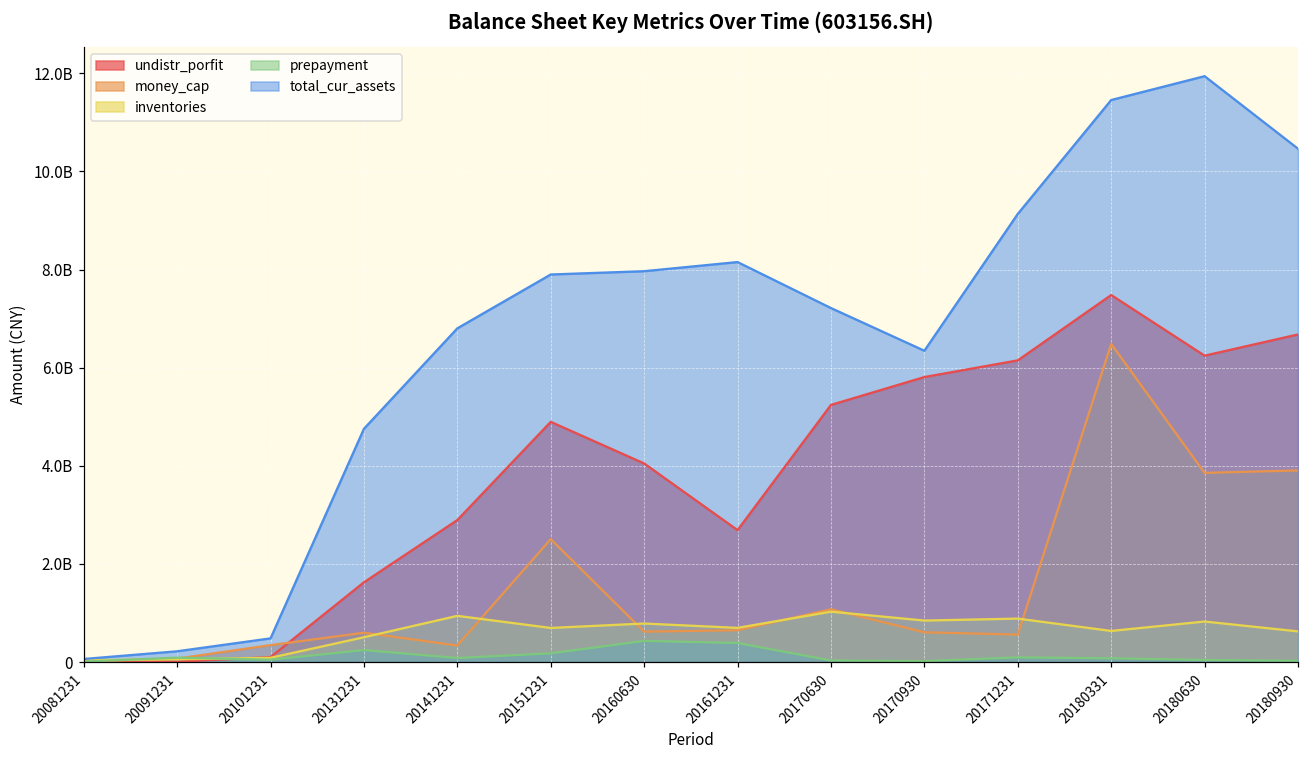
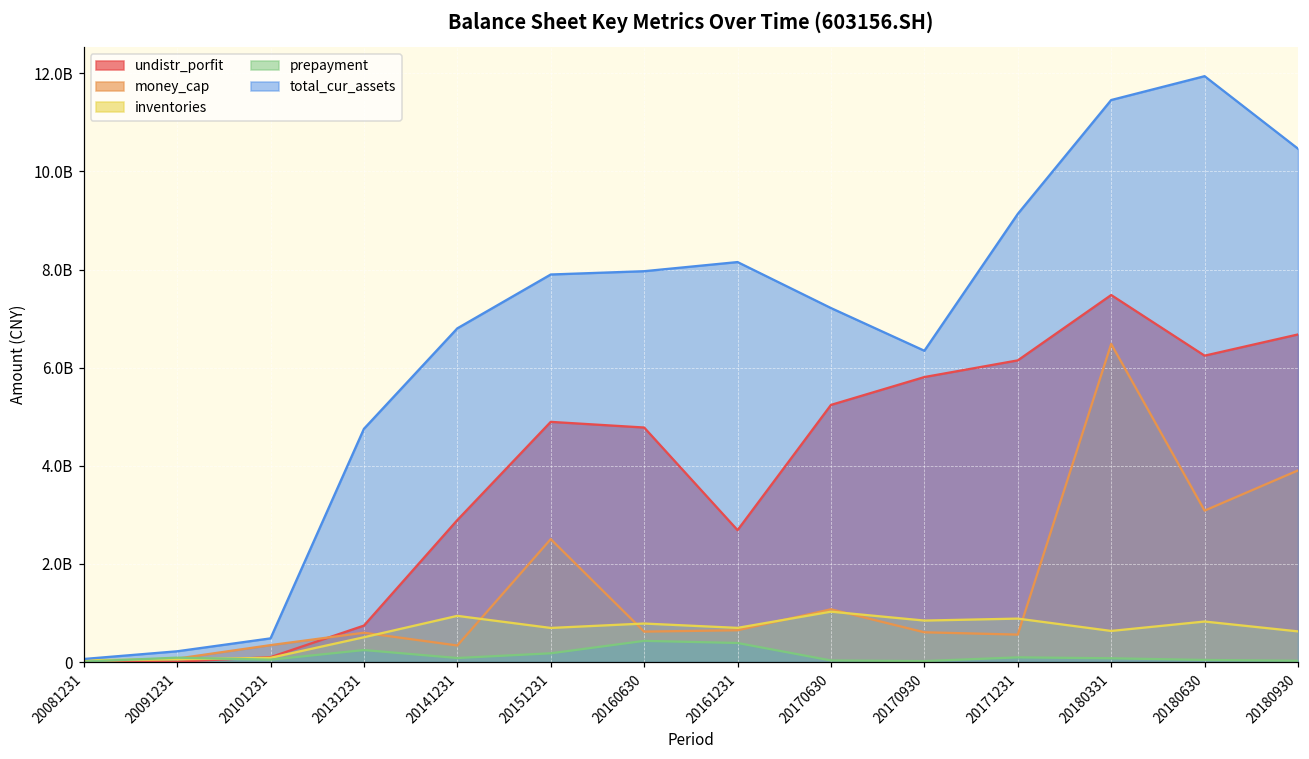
  {
    "undistr_porfit": {
-     "20131231": 1600000000,
+     "20131231": 700000000,
      "20141231": 2900000000,
      "20151231": 4900000000,
-     "20160630": 4000000000,
+     "20160630": 4800000000,
      "20161231": 2700000000,
      "20170630": 5200000000,
      "20170930": 5800000000,
      "20171231": 6100000000,
      "20180331": 7500000000,
      "20180630": 6200000000,
      "20180930": 6700000000
    },
    "money_cap": {
      "20101231": 300000000,
      "20131231": 600000000,
      "20141231": 300000000,
      "20151231": 2500000000,
      "20160630": 600000000,
      "20170930": 600000000,
      "20171231": 600000000,
      "20180331": 6500000000,
-     "20180630": 3900000000,
+     "20180630": 3100000000,
      "20180930": 3900000000
    },
    "inventories": {
      "20131231": 500000000,
      "20141231": 900000000,
      "20151231": 700000000,
      "20160630": 800000000,
      "20170930": 800000000,
      "20171231": 900000000,
      "20180331": 600000000,
      "20180630": 800000000,
      "20180930": 600000000
    },
    "prepayment": {
      "20131231": 200000000,
      "20141231": 100000000,
      "20151231": 200000000,
      "20160630": 400000000,
      "20161231": 400000000,
      "20170630": 0,
      "20170930": 0,
      "20171231": 100000000,
      "20180331": 100000000,
      "20180630": 0,
      "20180930": 0
    },
    "total_cur_assets": {
      "20091231": 200000000,
      "20101231": 500000000,
      "20131231": 4800000000,
      "20141231": 6800000000,
      "20151231": 7900000000,
      "20160630": 8000000000,
      "20161231": 8200000000,
      "20170630": 7200000000,
      "20170930": 6300000000,
      "20171231": 9100000000,
      "20180331": 11500000000,
      "20180630": 11900000000,
      "20180930": 10500000000
    }
  }
